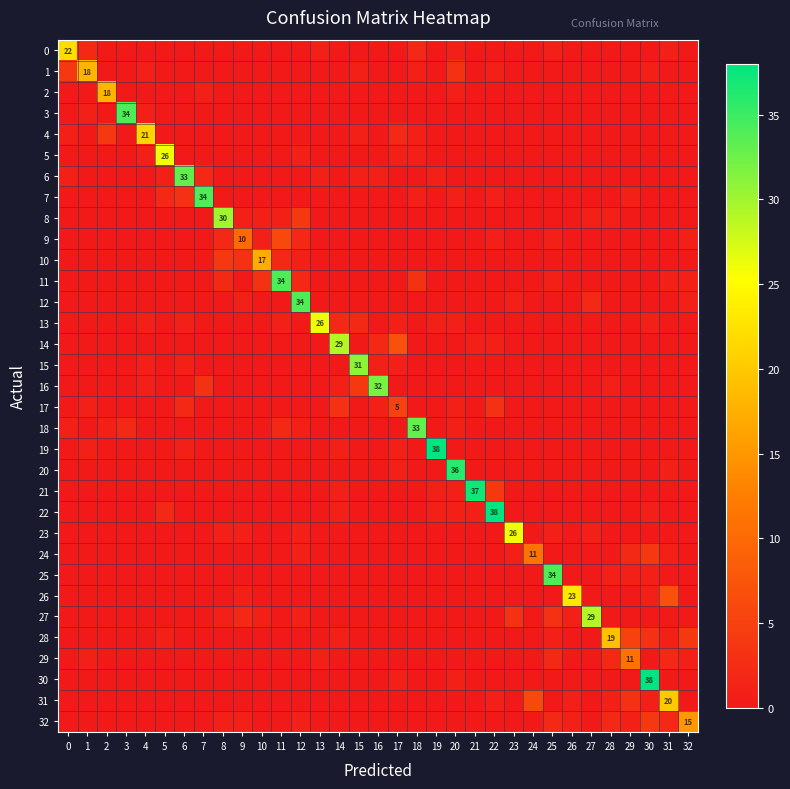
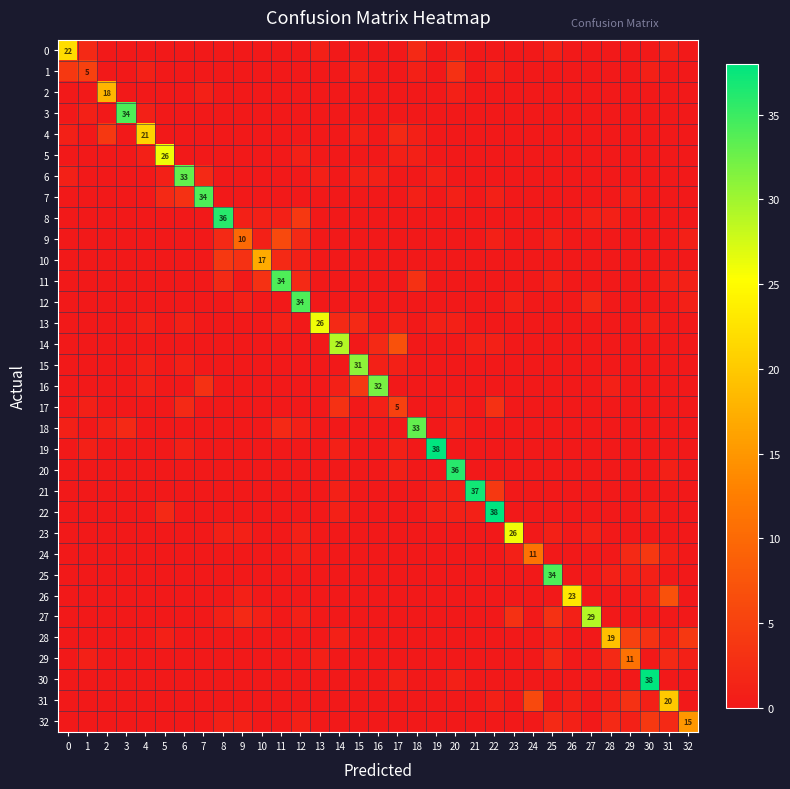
  {
    "0": {
      "0": 22
    },
    "1": {
-     "1": 18
+     "1": 5
    },
    "2": {
      "2": 18
    },
    "3": {
      "3": 34
    },
    "4": {
      "4": 21
    },
    "5": {
      "5": 26
    },
    "6": {
      "6": 33
    },
    "7": {
      "7": 34
    },
    "8": {
-     "8": 30
+     "8": 36
    },
    "9": {
      "9": 10
    },
    "10": {
      "10": 17
    },
    "11": {
      "11": 34
    },
    "12": {
      "12": 34
    },
    "13": {
      "13": 26
    },
    "14": {
      "14": 29
    },
    "15": {
      "15": 31
    },
    "16": {
      "16": 32
    },
    "17": {
      "17": 5
    },
    "18": {
      "18": 33
    },
    "19": {
      "19": 38
    },
    "20": {
      "20": 36
    },
    "21": {
      "21": 37
    },
    "22": {
      "22": 38
    },
    "23": {
      "23": 26
    },
    "24": {
      "24": 11
    },
    "25": {
      "25": 34
    },
    "26": {
      "26": 23
    },
    "27": {
      "27": 29
    },
    "28": {
      "28": 19
    },
    "29": {
      "29": 11
    },
    "30": {
      "30": 38
    },
    "31": {
      "31": 20
    },
    "32": {
      "32": 15
    }
  }
